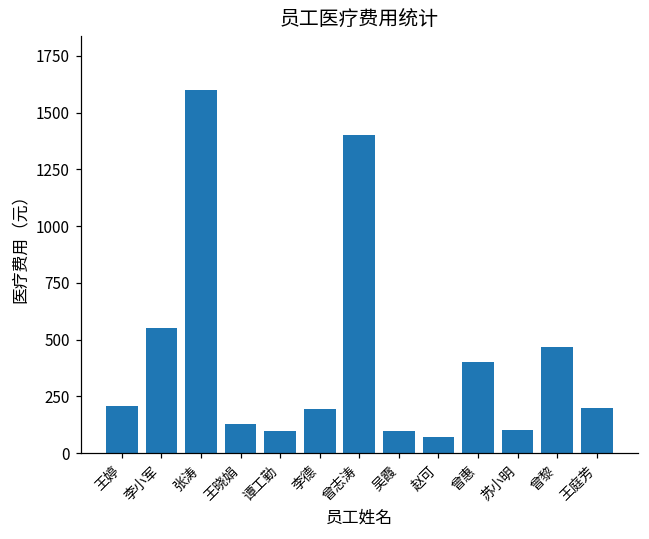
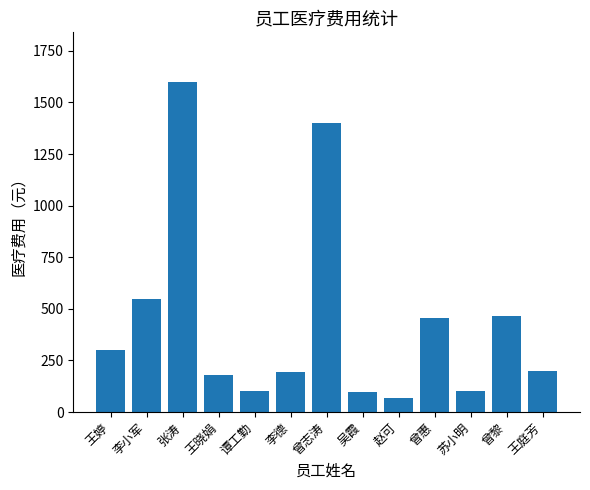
  {
-   "王婷": 210,
+   "王婷": 300,
    "李小军": 550,
    "张涛": 1600,
-   "王晓娟": 130,
+   "王晓娟": 180,
    "谭工勤": 100,
    "李德": 190,
    "曾志涛": 1400,
    "吴霞": 100,
    "赵可": 70,
-   "曾惠": 400,
+   "曾惠": 450,
    "苏小明": 100,
    "曾黎": 470,
    "王庭芳": 200
  }
